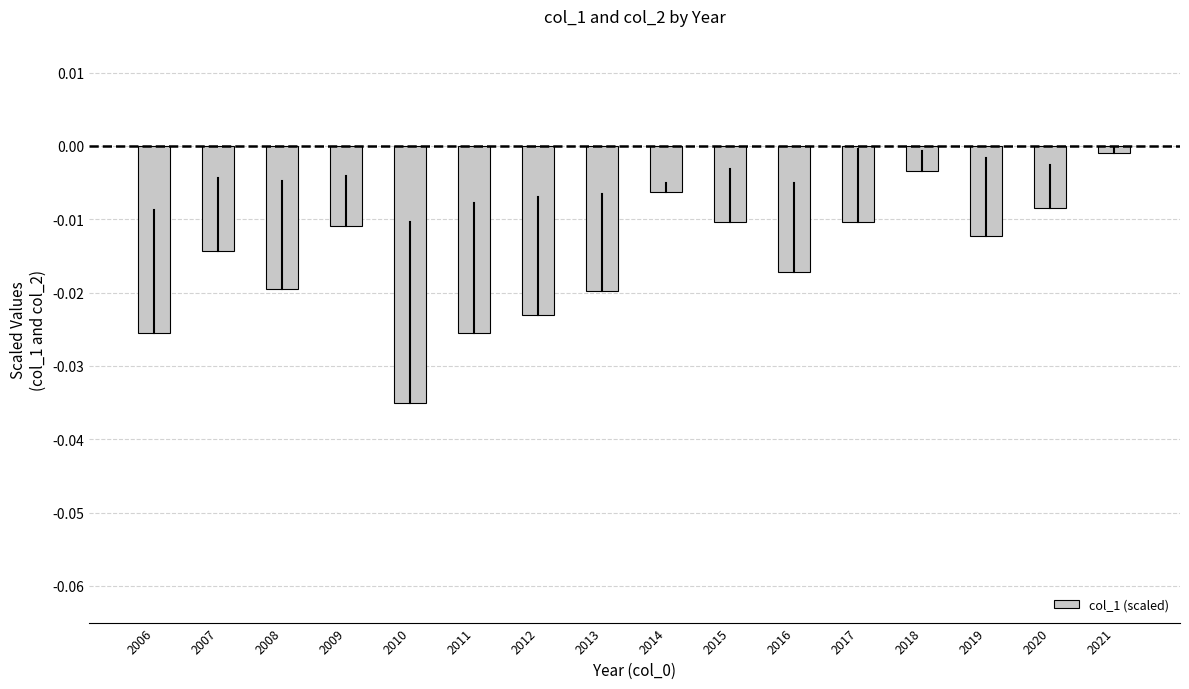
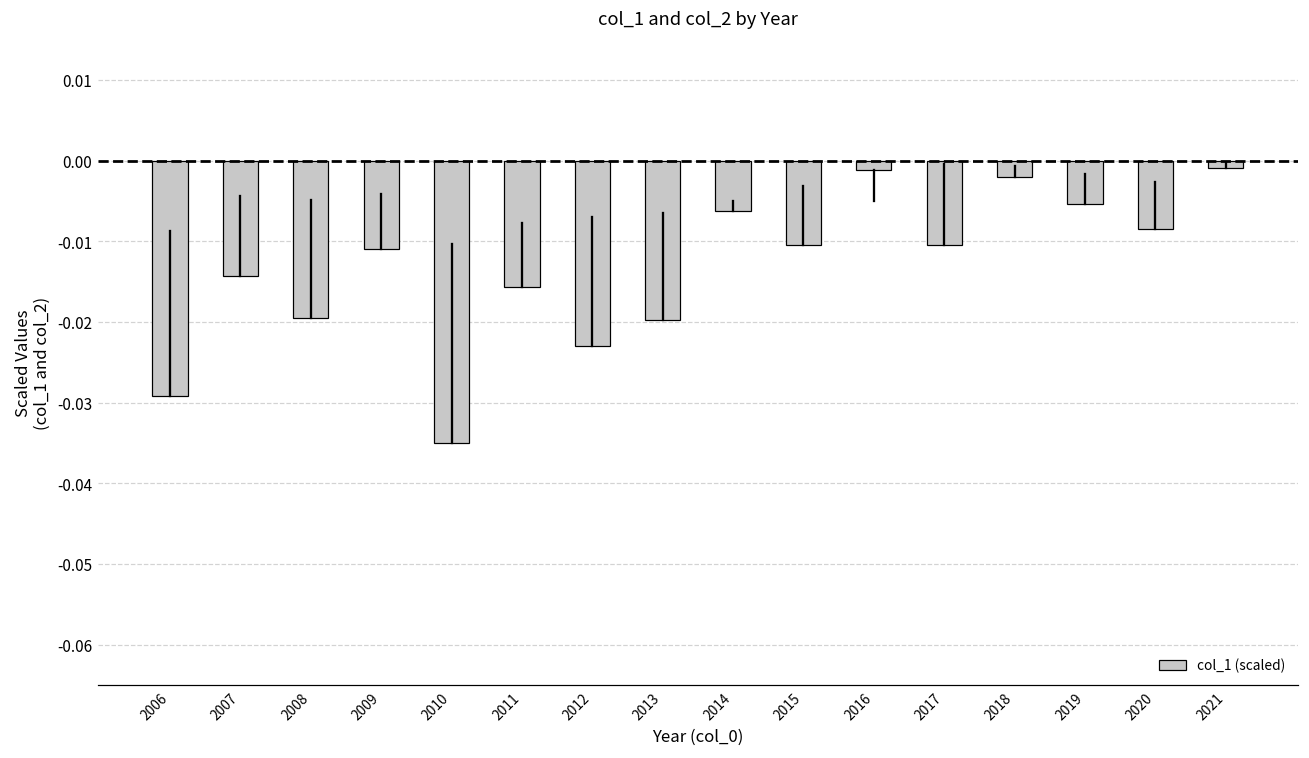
  {
    "col_1 (scaled)": {
-     "2006": -0.025,
+     "2006": -0.029,
      "2007": -0.014,
      "2008": -0.019,
      "2009": -0.011,
      "2010": -0.035,
-     "2011": -0.025,
+     "2011": -0.016,
      "2012": -0.023,
      "2013": -0.020,
      "2014": -0.006,
      "2015": -0.010,
-     "2016": -0.017,
+     "2016": -0.001,
      "2017": -0.010,
-     "2018": -0.003,
-     "2019": -0.012,
+     "2018": -0.002,
+     "2019": -0.005,
      "2020": -0.008,
      "2021": -0.001
    }
  }
